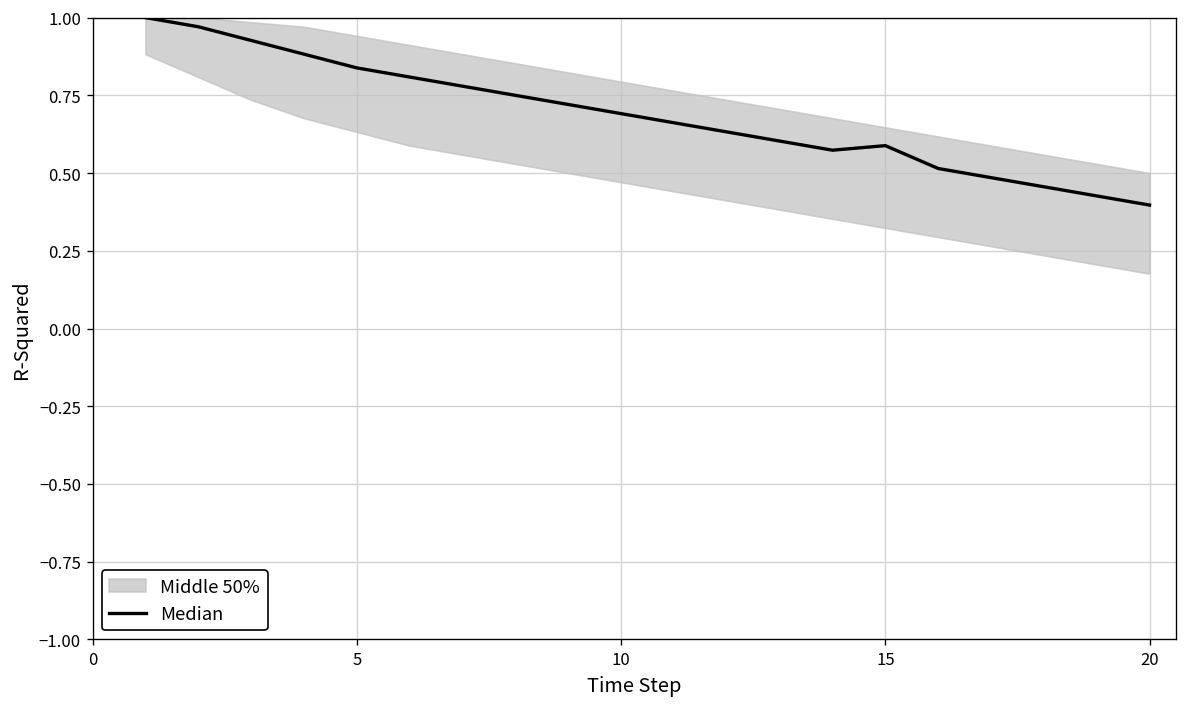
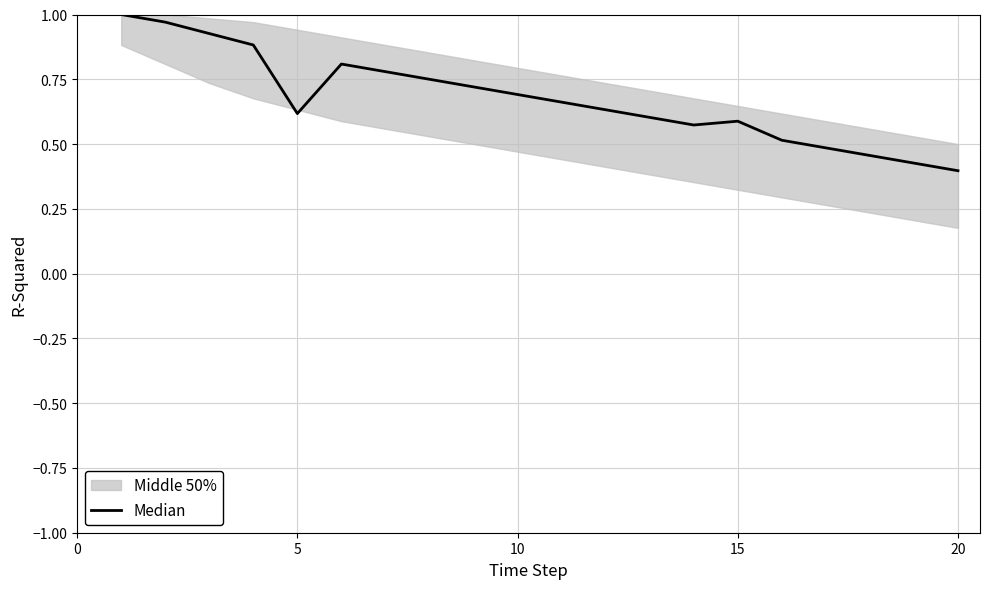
  {
    "Median": {
-     "5": 0.84,
+     "5": 0.62,
      "10": 0.69,
      "15": 0.59,
      "20": 0.40
    }
  }
